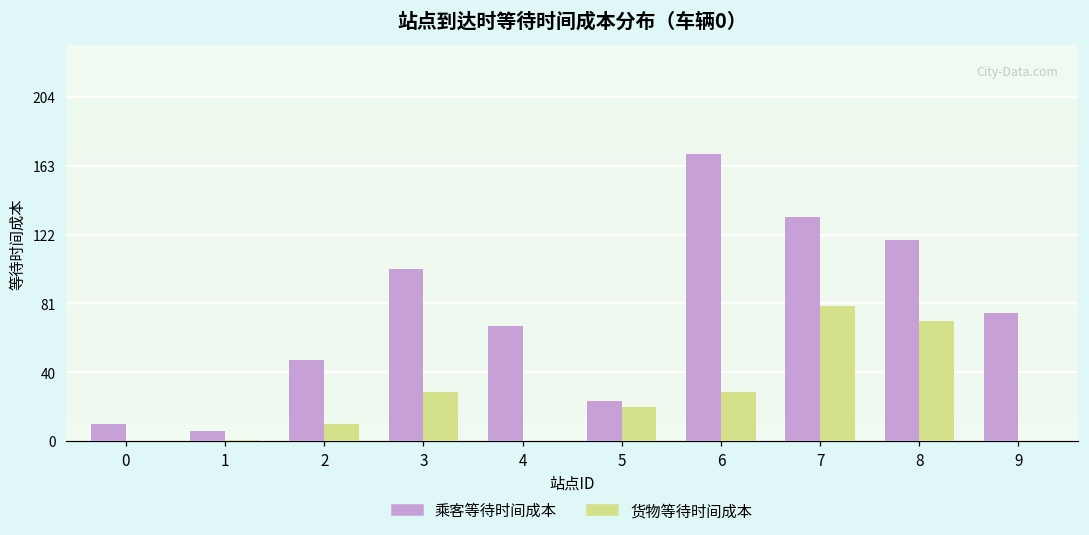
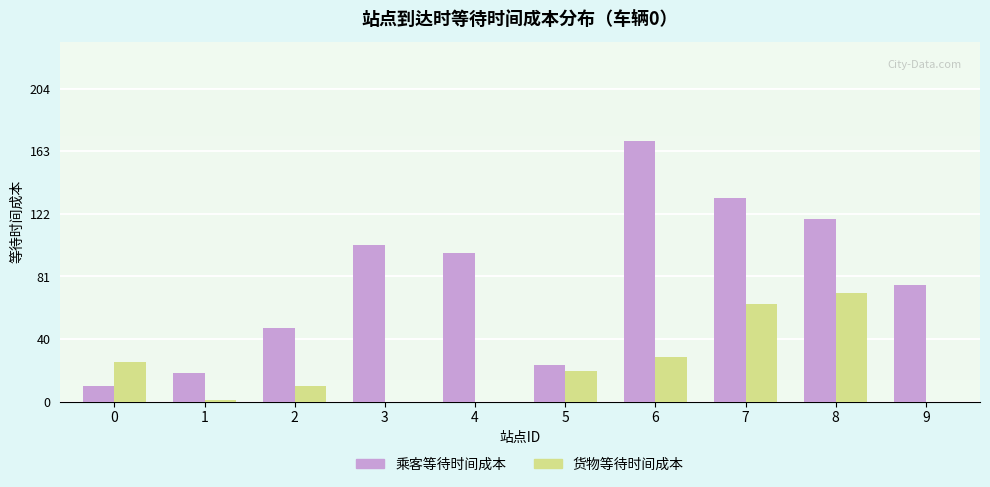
  {
    "乘客等待时间成本": {
      "0": 10,
-     "1": 6,
+     "1": 19,
      "2": 48,
      "3": 102,
-     "4": 68,
+     "4": 97,
      "5": 24,
      "6": 170,
      "7": 133,
      "8": 119,
      "9": 76
    },
    "货物等待时间成本": {
-     "0": 0,
+     "0": 26,
      "2": 10,
-     "3": 29,
+     "3": 0,
      "4": 0,
      "5": 20,
      "6": 29,
-     "7": 80,
+     "7": 64,
      "8": 71,
      "9": 0
    }
  }
